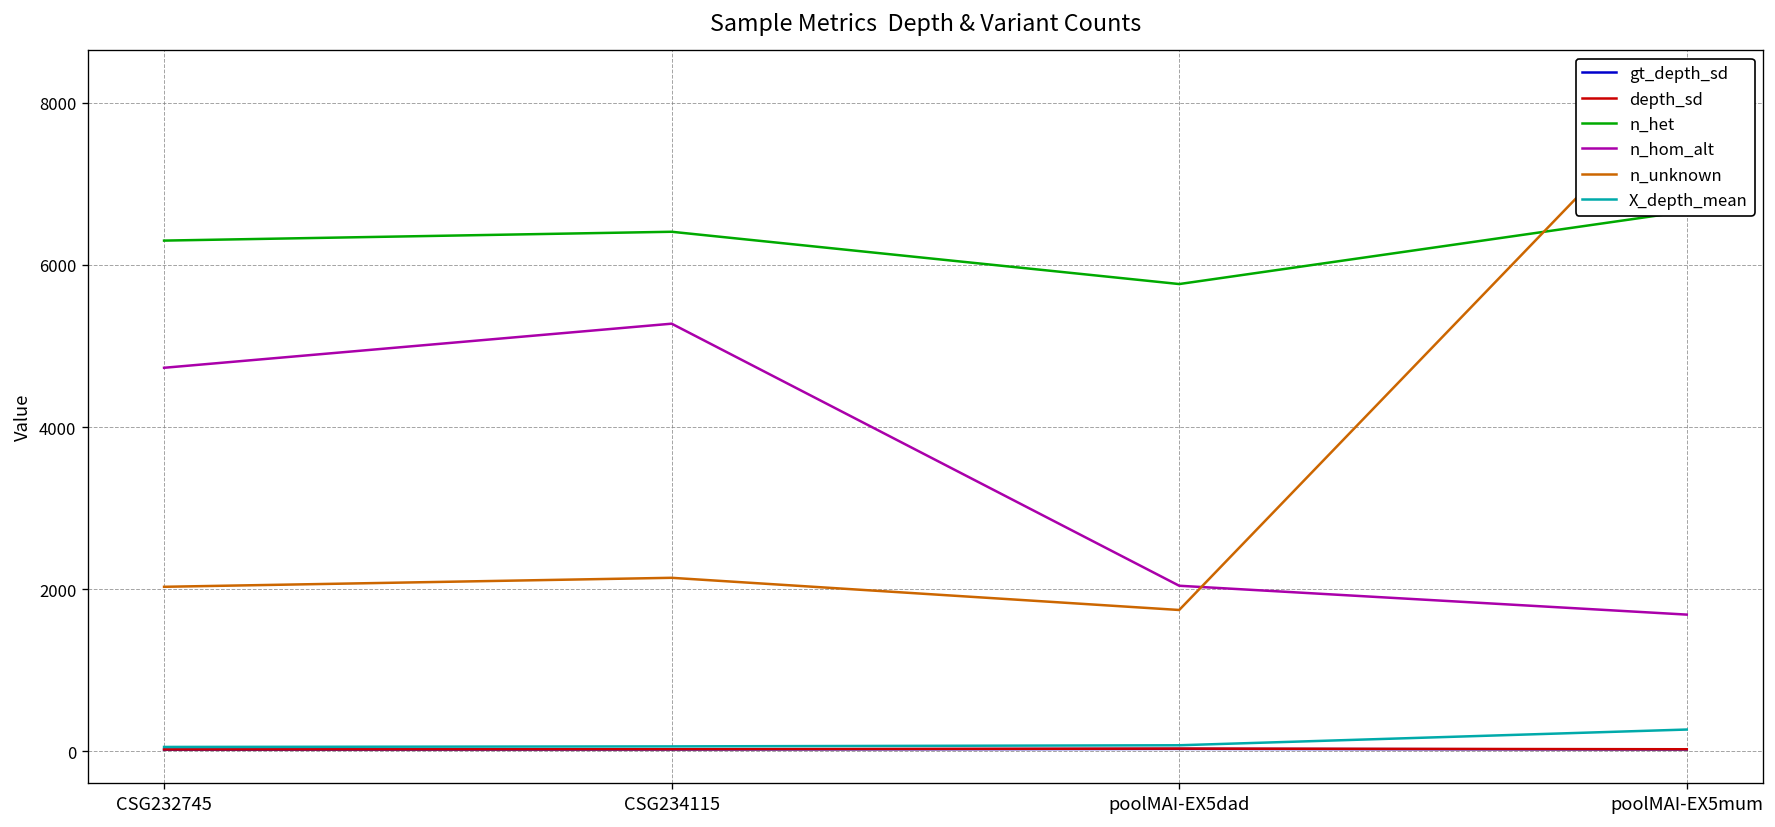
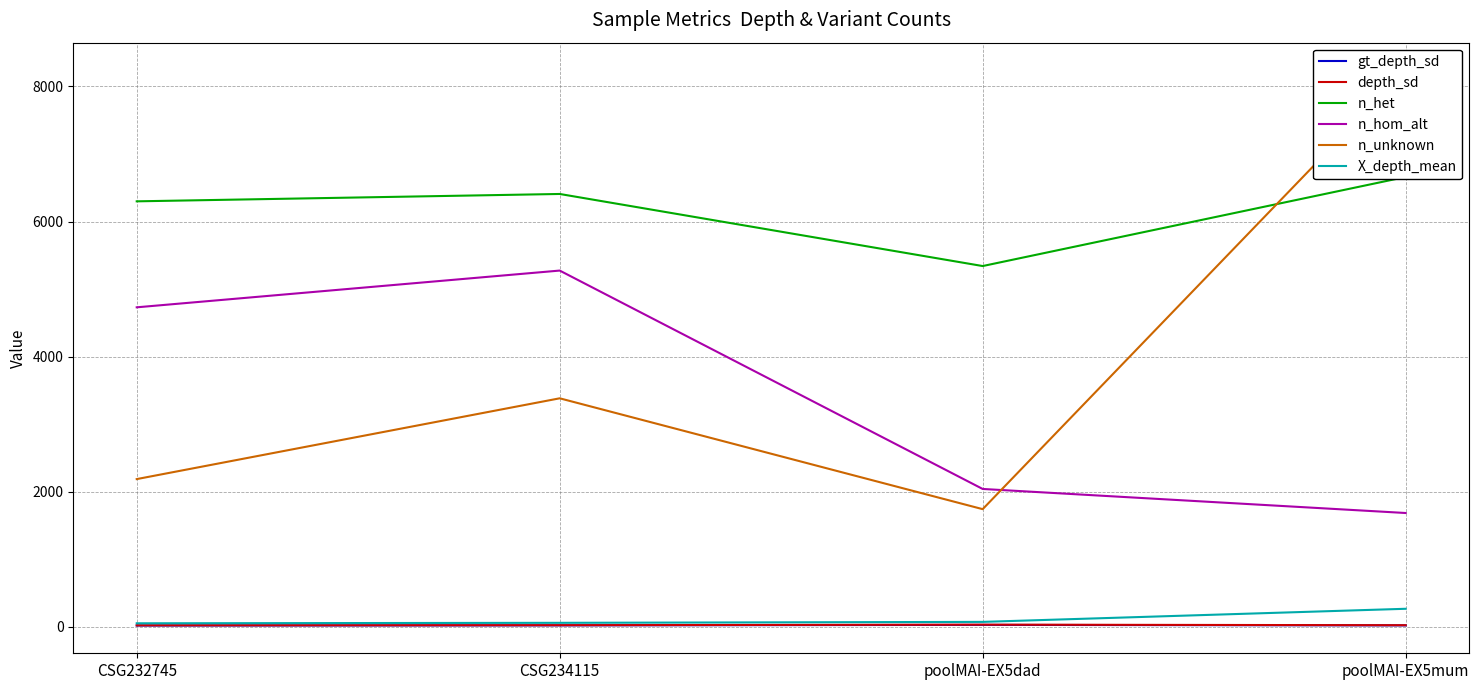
  {
    "n_het": {
      "CSG232745": 6300,
      "CSG234115": 6400,
-     "poolMAI-EX5dad": 5800
+     "poolMAI-EX5dad": 5300
    },
    "n_hom_alt": {
      "CSG232745": 4700,
      "CSG234115": 5300,
      "poolMAI-EX5dad": 2000,
      "poolMAI-EX5mum": 1700
    },
    "n_unknown": {
-     "CSG232745": 2000,
-     "CSG234115": 2100,
+     "CSG232745": 2200,
+     "CSG234115": 3400,
      "poolMAI-EX5dad": 1700
    },
    "X_depth_mean": {
      "poolMAI-EX5dad": 100,
      "poolMAI-EX5mum": 300
    }
  }
